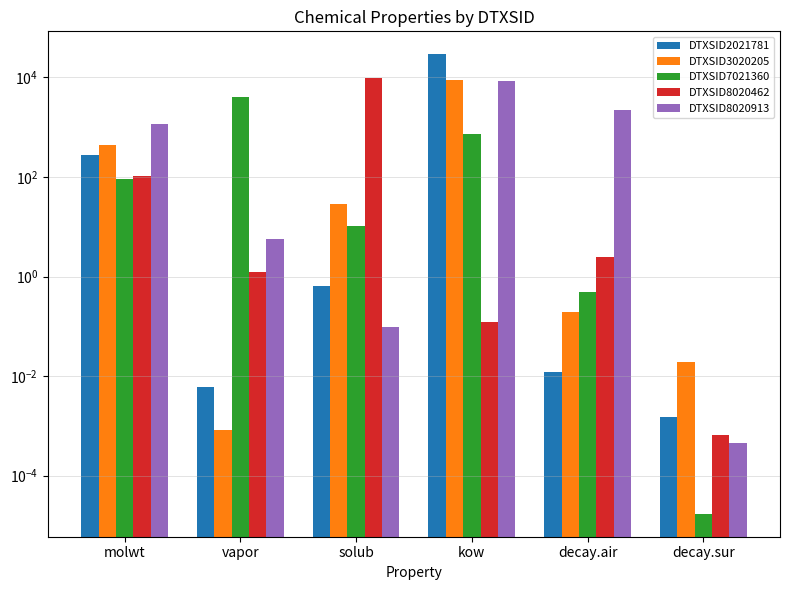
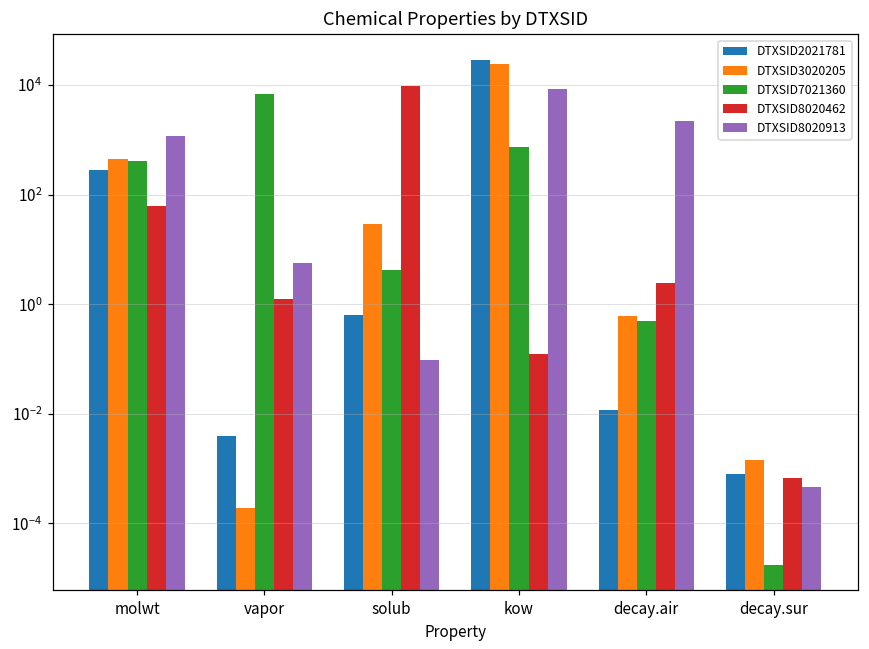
  {
    "DTXSID2021781": {
      "molwt": 300,
-     "vapor": 0.006,
+     "vapor": 0.004,
      "solub": 0.6,
      "kow": 30000,
      "decay.air": 0.012,
-     "decay.sur": 0.0015
+     "decay.sur": 0.0008
    },
    "DTXSID3020205": {
      "molwt": 400,
-     "vapor": 0.0008,
+     "vapor": 0.00019,
      "solub": 30,
-     "kow": 9000,
-     "decay.air": 0.20,
-     "decay.sur": 0.019
+     "kow": 20000,
+     "decay.air": 0.6,
+     "decay.sur": 0.0014
    },
    "DTXSID7021360": {
-     "molwt": 90,
-     "vapor": 4000,
-     "solub": 10,
+     "molwt": 400,
+     "vapor": 7000,
+     "solub": 4,
      "kow": 700,
      "decay.air": 0.5,
      "decay.sur": 0.000017
    },
    "DTXSID8020462": {
-     "molwt": 110,
+     "molwt": 60,
      "vapor": 1.3,
      "solub": 10000,
      "kow": 0.12,
      "decay.air": 2,
      "decay.sur": 0.0007
    },
    "DTXSID8020913": {
      "molwt": 1200,
      "vapor": 6,
      "solub": 0.10,
      "kow": 9000,
      "decay.air": 2000,
      "decay.sur": 0.0005
    }
  }
